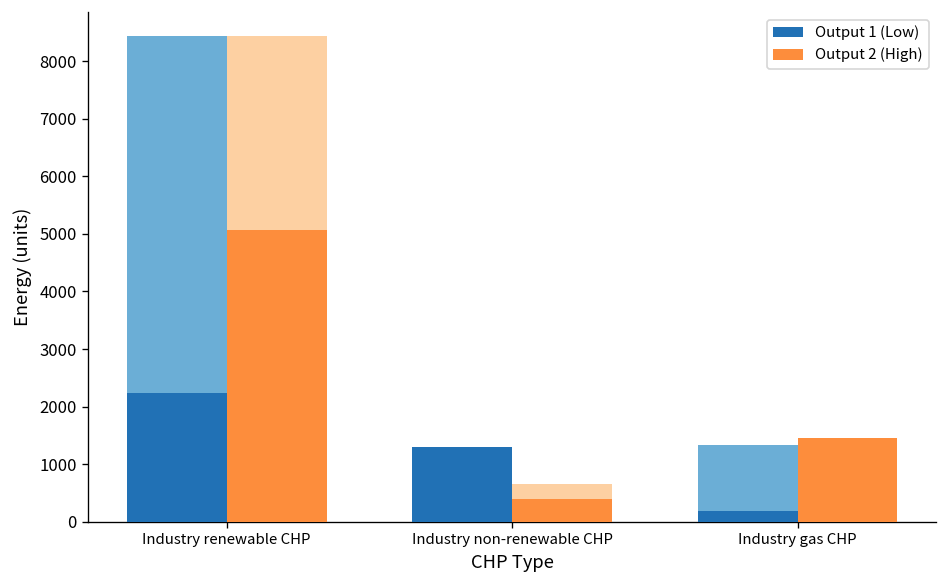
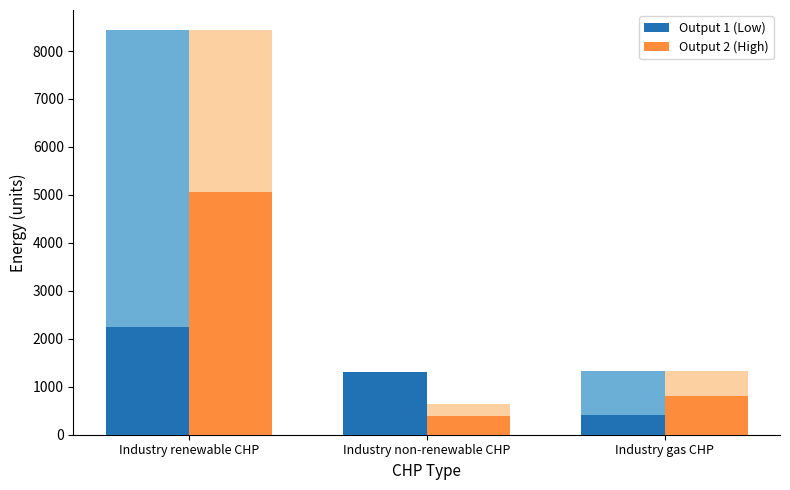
  {
    "Output 1 (Low)": {
      "Industry non-renewable CHP": 1300,
-     "Industry gas CHP": 200
+     "Industry gas CHP": 400
    },
    "Output 2 (High)": {
-     "Industry gas CHP": 1400
+     "Industry gas CHP": 800
    }
  }
